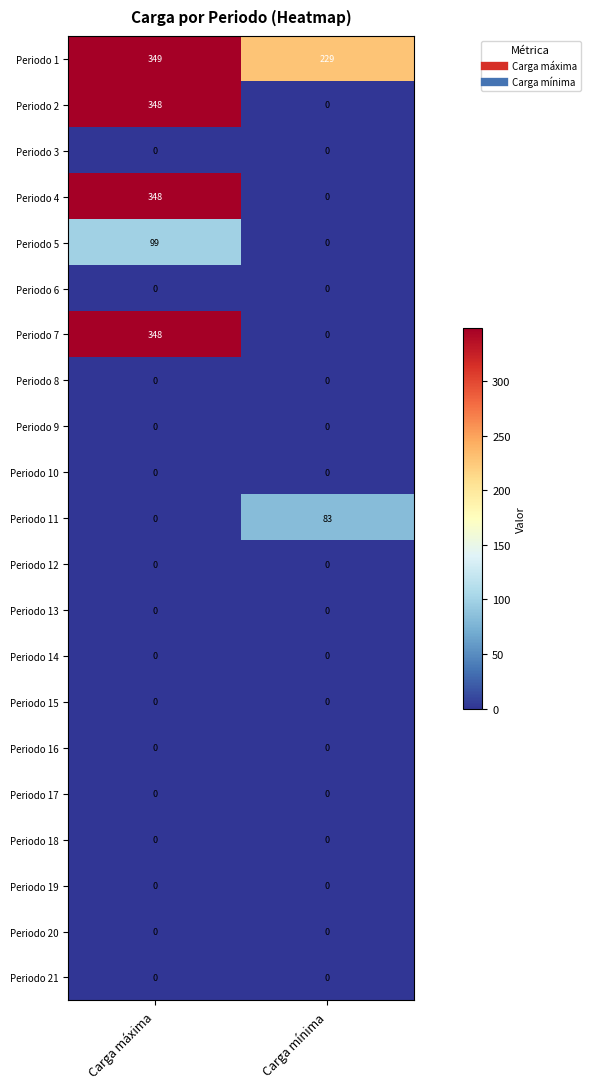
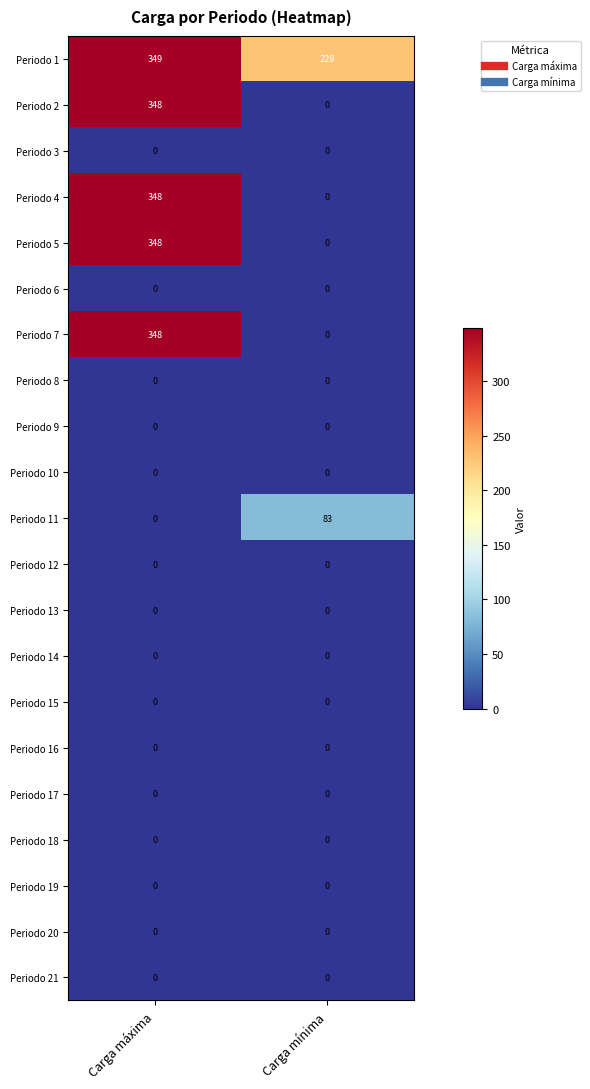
  {
    "Periodo 1": {
      "Carga máxima": 349,
      "Carga mínima": 229
    },
    "Periodo 2": {
      "Carga máxima": 348,
      "Carga mínima": 0
    },
    "Periodo 3": {
      "Carga máxima": 0,
      "Carga mínima": 0
    },
    "Periodo 4": {
      "Carga máxima": 348,
      "Carga mínima": 0
    },
    "Periodo 5": {
-     "Carga máxima": 99,
+     "Carga máxima": 348,
      "Carga mínima": 0
    },
    "Periodo 6": {
      "Carga máxima": 0,
      "Carga mínima": 0
    },
    "Periodo 7": {
      "Carga máxima": 348,
      "Carga mínima": 0
    },
    "Periodo 8": {
      "Carga máxima": 0,
      "Carga mínima": 0
    },
    "Periodo 9": {
      "Carga máxima": 0,
      "Carga mínima": 0
    },
    "Periodo 10": {
      "Carga máxima": 0,
      "Carga mínima": 0
    },
    "Periodo 11": {
      "Carga máxima": 0,
      "Carga mínima": 83
    },
    "Periodo 12": {
      "Carga máxima": 0,
      "Carga mínima": 0
    },
    "Periodo 13": {
      "Carga máxima": 0,
      "Carga mínima": 0
    },
    "Periodo 14": {
      "Carga máxima": 0,
      "Carga mínima": 0
    },
    "Periodo 15": {
      "Carga máxima": 0,
      "Carga mínima": 0
    },
    "Periodo 16": {
      "Carga máxima": 0,
      "Carga mínima": 0
    },
    "Periodo 17": {
      "Carga máxima": 0,
      "Carga mínima": 0
    },
    "Periodo 18": {
      "Carga máxima": 0,
      "Carga mínima": 0
    },
    "Periodo 19": {
      "Carga máxima": 0,
      "Carga mínima": 0
    },
    "Periodo 20": {
      "Carga máxima": 0,
      "Carga mínima": 0
    },
    "Periodo 21": {
      "Carga máxima": 0,
      "Carga mínima": 0
    }
  }
